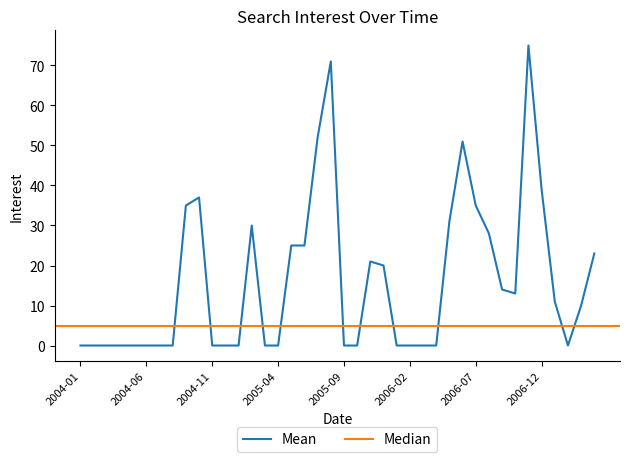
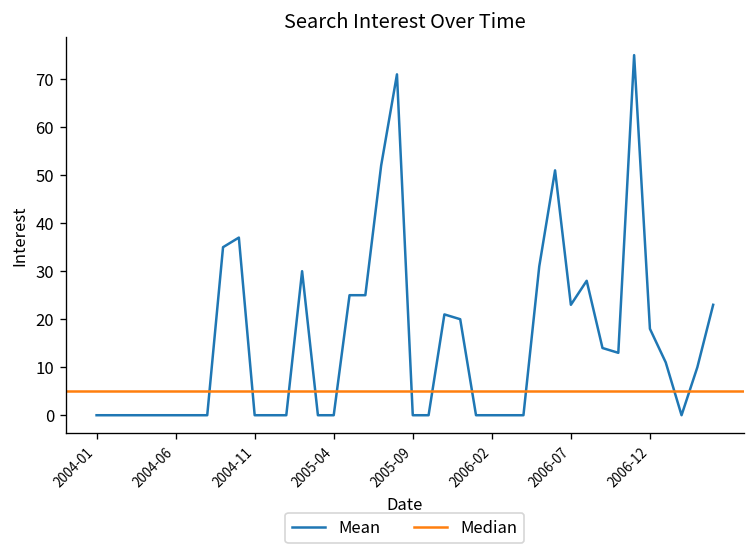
  {
    "2004-01": 0,
    "2004-06": 0,
    "2004-11": 0,
    "2005-04": 0,
    "2005-09": 0,
    "2006-02": 0,
-   "2006-07": 35,
-   "2006-12": 39
+   "2006-07": 23,
+   "2006-12": 18
  }
